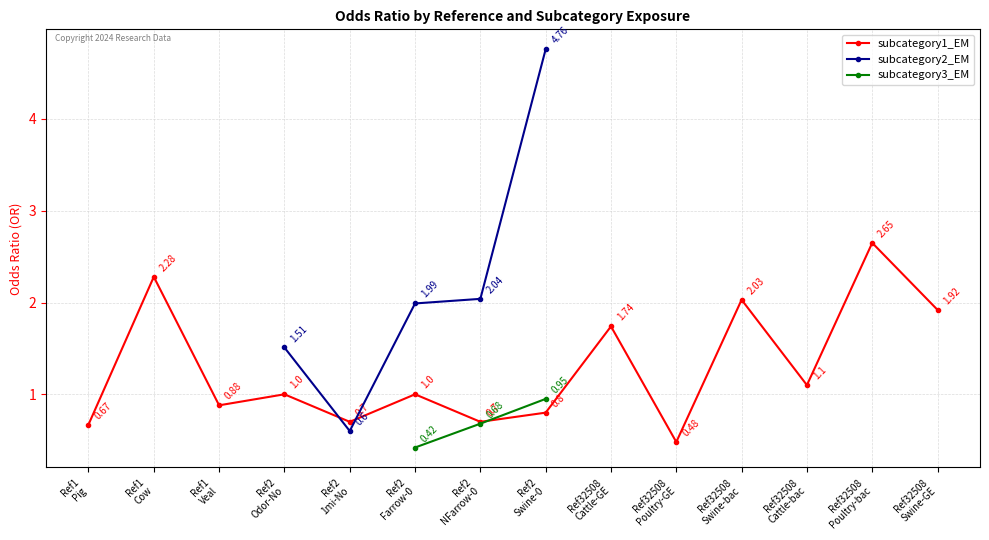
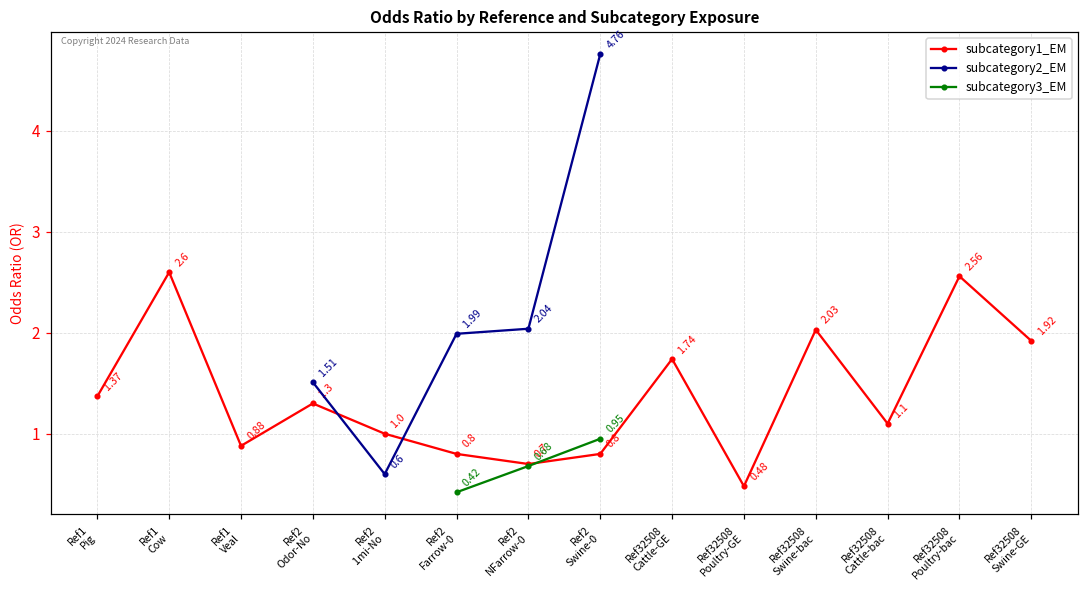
  {
    "subcategory1_EM": {
-     "Ref1 Pig": 0.67,
-     "Ref1 Cow": 2.28,
+     "Ref1 Pig": 1.37,
+     "Ref1 Cow": 2.6,
      "Ref1 Veal": 0.88,
-     "Ref2 Odor-No": 1.0,
-     "Ref2 1mi-No": 0.7,
-     "Ref2 Farrow-0": 1.0,
+     "Ref2 Odor-No": 1.3,
+     "Ref2 1mi-No": 1.0,
+     "Ref2 Farrow-0": 0.8,
      "Ref32508 Cattle-GE": 1.74,
      "Ref32508 Poultry-GE": 0.48,
      "Ref32508 Swine-bac": 2.03,
      "Ref32508 Cattle-bac": 1.1,
-     "Ref32508 Poultry-bac": 2.65,
+     "Ref32508 Poultry-bac": 2.56,
      "Ref32508 Swine-GE": 1.92
    },
    "subcategory2_EM": {
      "Ref2 Odor-No": 1.51,
      "Ref2 1mi-No": 0.6,
      "Ref2 Farrow-0": 1.99,
      "Ref2 NFarrow-0": 2.04,
      "Ref2 Swine-0": 4.76
    },
    "subcategory3_EM": {
      "Ref2 Farrow-0": 0.42,
      "Ref2 Swine-0": 0.95
    }
  }
